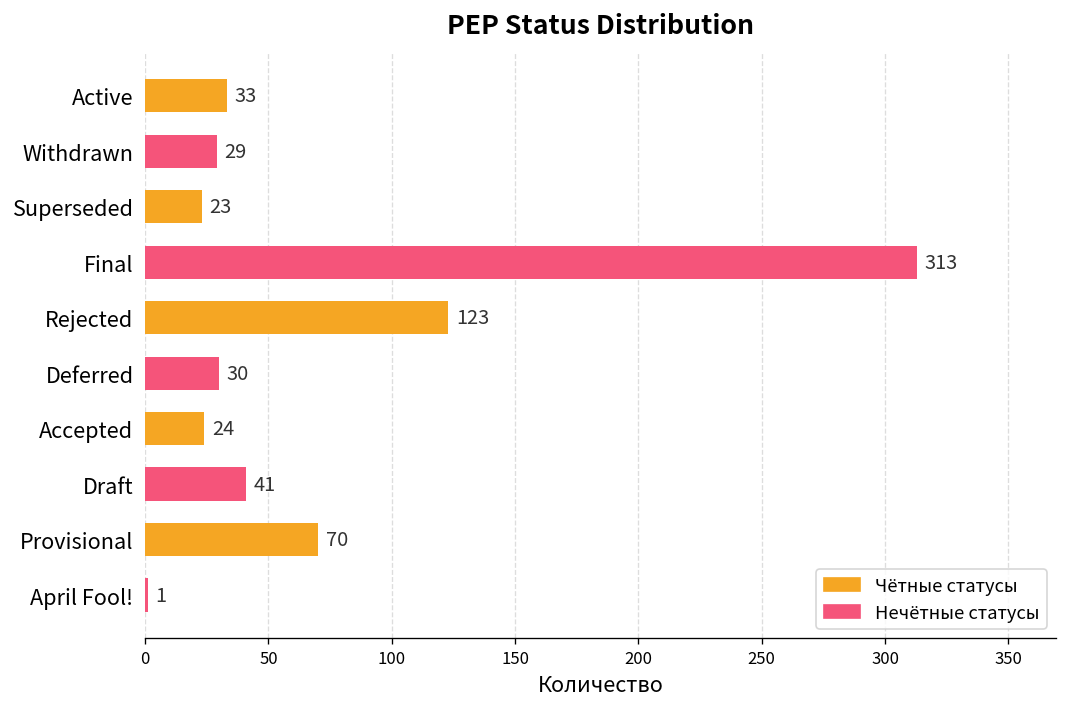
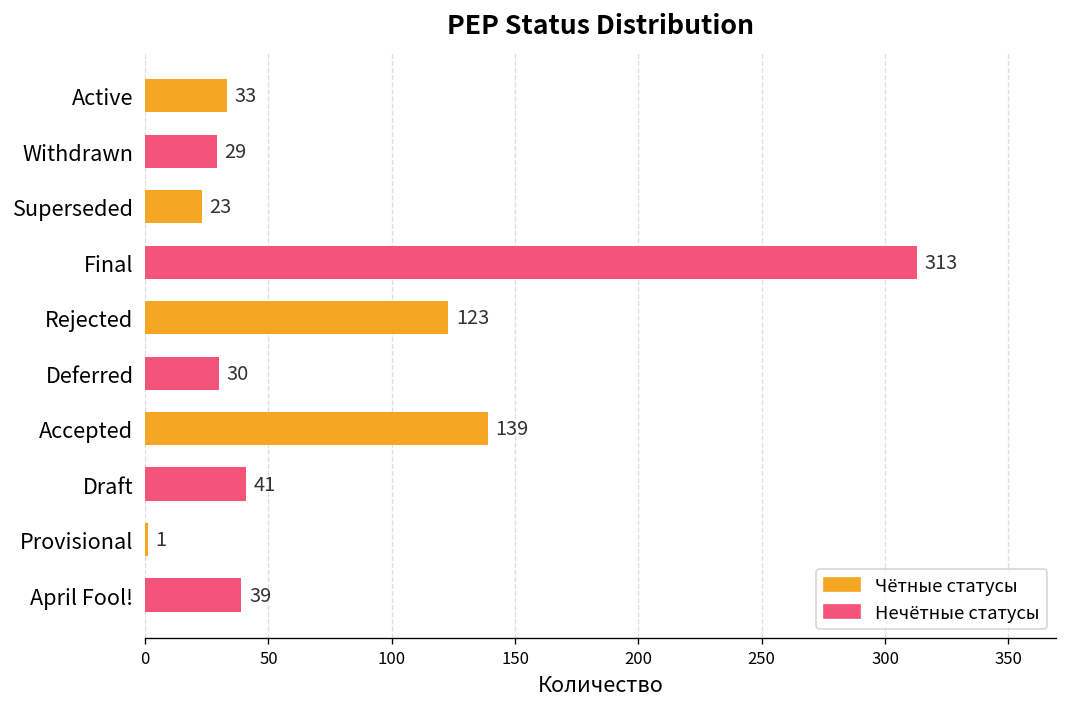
  {
    "Active": 33,
    "Withdrawn": 29,
    "Superseded": 23,
    "Final": 313,
    "Rejected": 123,
    "Deferred": 30,
-   "Accepted": 24,
+   "Accepted": 139,
    "Draft": 41,
-   "Provisional": 70,
-   "April Fool!": 1
+   "Provisional": 1,
+   "April Fool!": 39
  }
